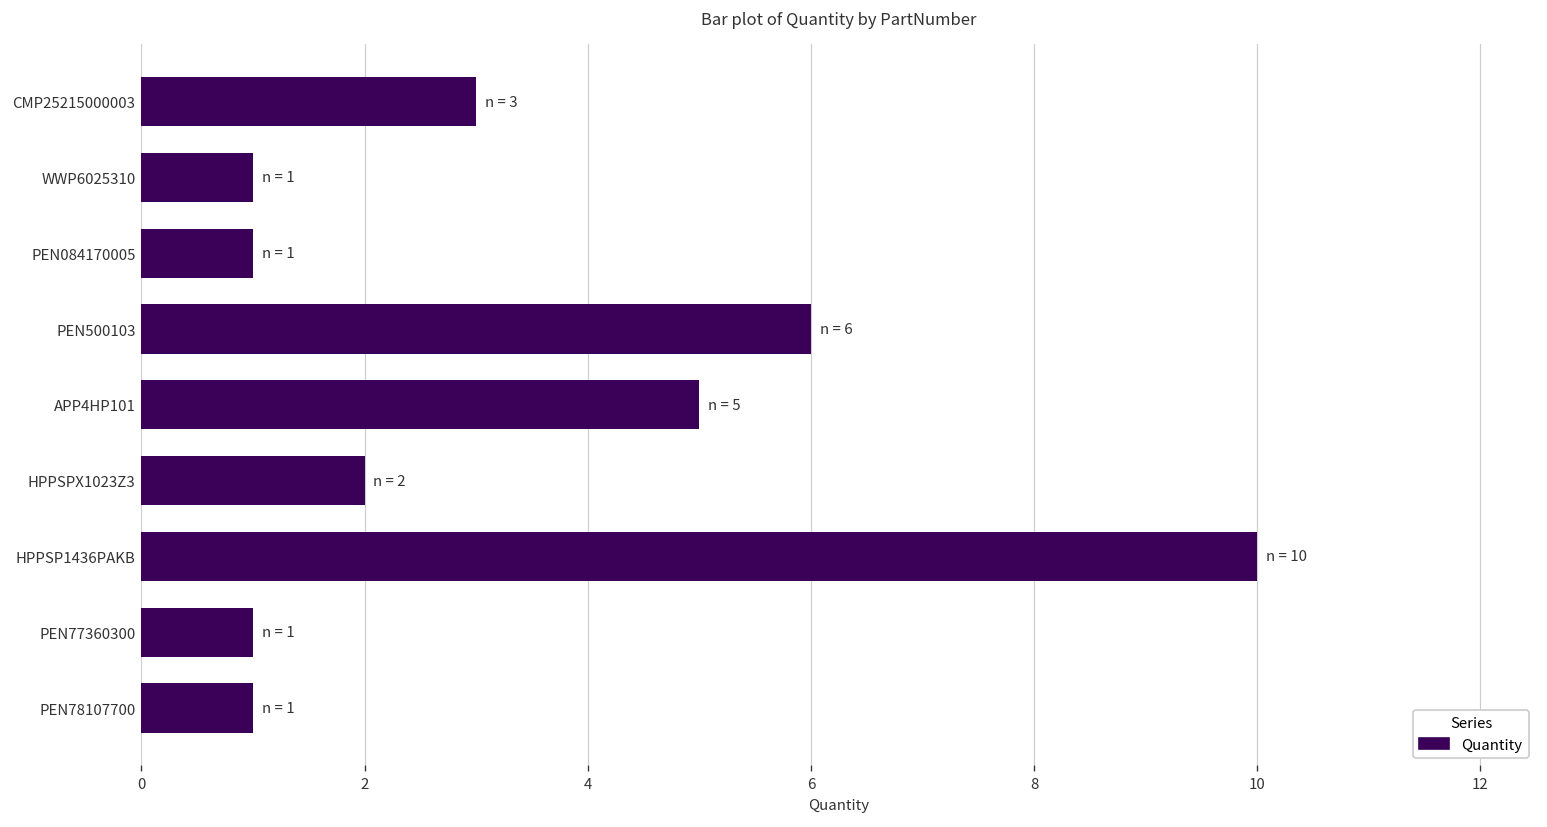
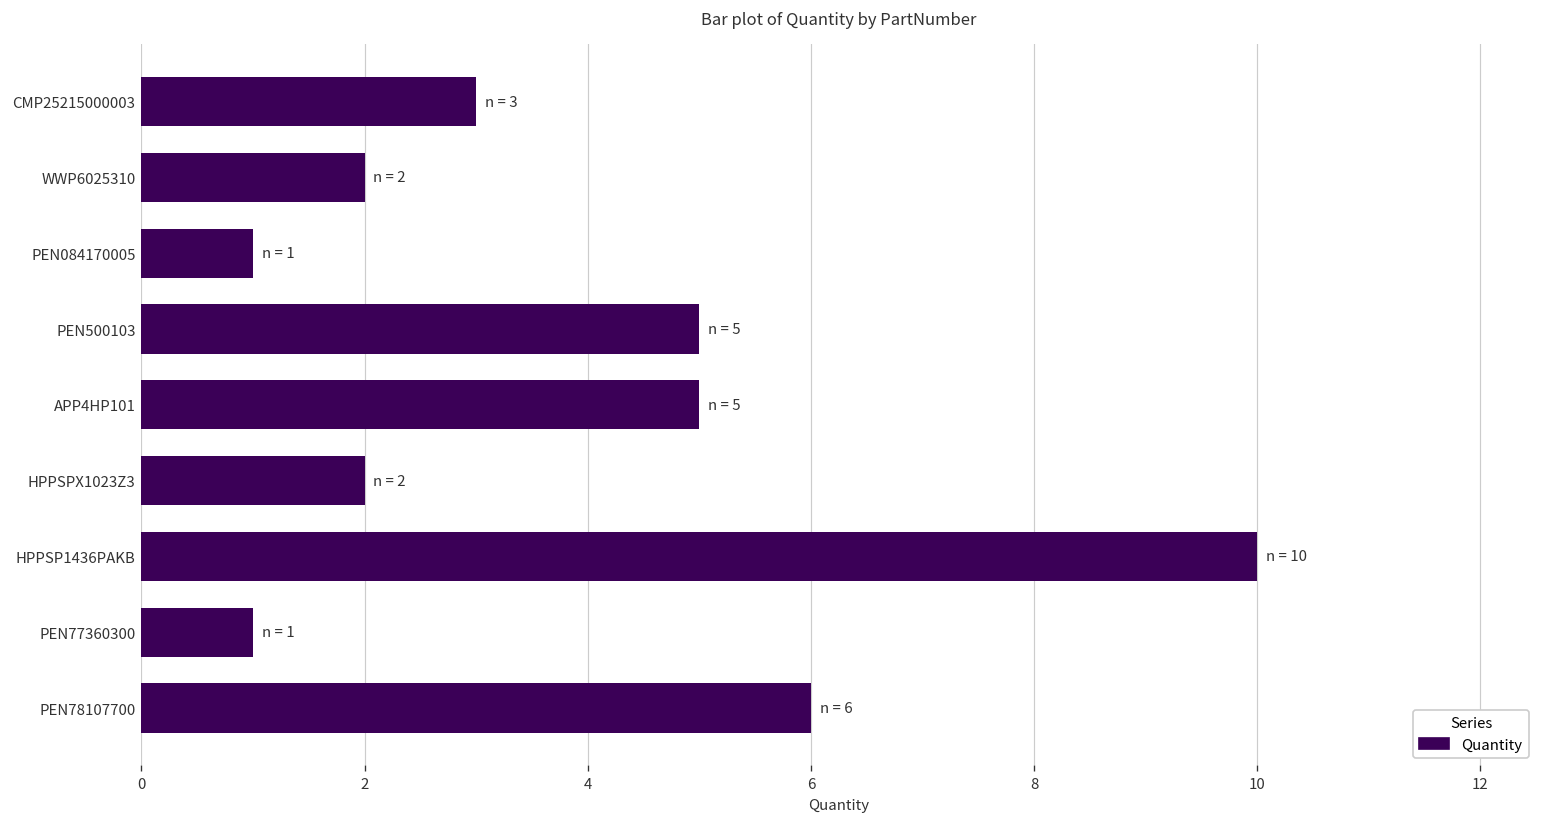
  {
    "CMP25215000003": 3,
-   "WWP6025310": 1,
+   "WWP6025310": 2,
    "PEN084170005": 1,
-   "PEN500103": 6,
+   "PEN500103": 5,
    "APP4HP101": 5,
    "HPPSPX1023Z3": 2,
    "HPPSP1436PAKB": 10,
    "PEN77360300": 1,
-   "PEN78107700": 1
+   "PEN78107700": 6
  }
